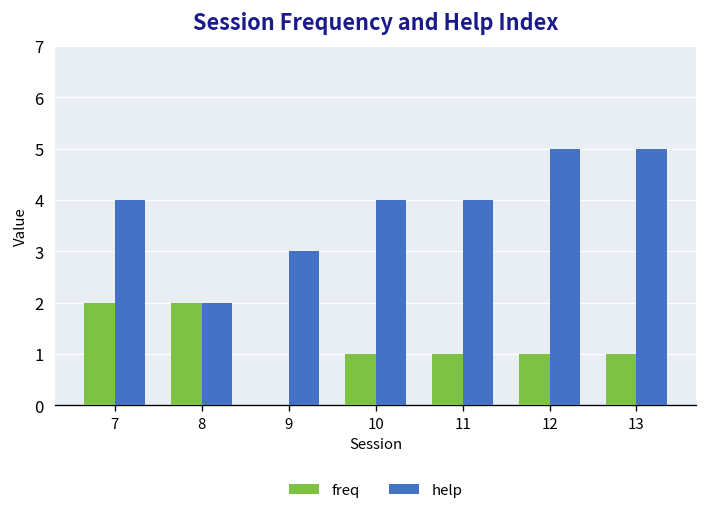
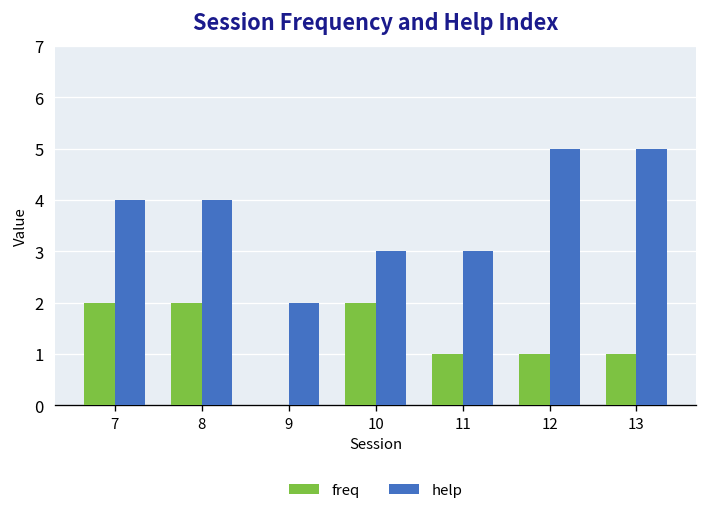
  {
    "freq": {
      "7": 2,
      "8": 2,
      "9": 0,
-     "10": 1,
+     "10": 2,
      "11": 1,
      "12": 1,
      "13": 1
    },
    "help": {
      "7": 4,
-     "8": 2,
-     "9": 3,
-     "10": 4,
-     "11": 4,
+     "8": 4,
+     "9": 2,
+     "10": 3,
+     "11": 3,
      "12": 5,
      "13": 5
    }
  }
